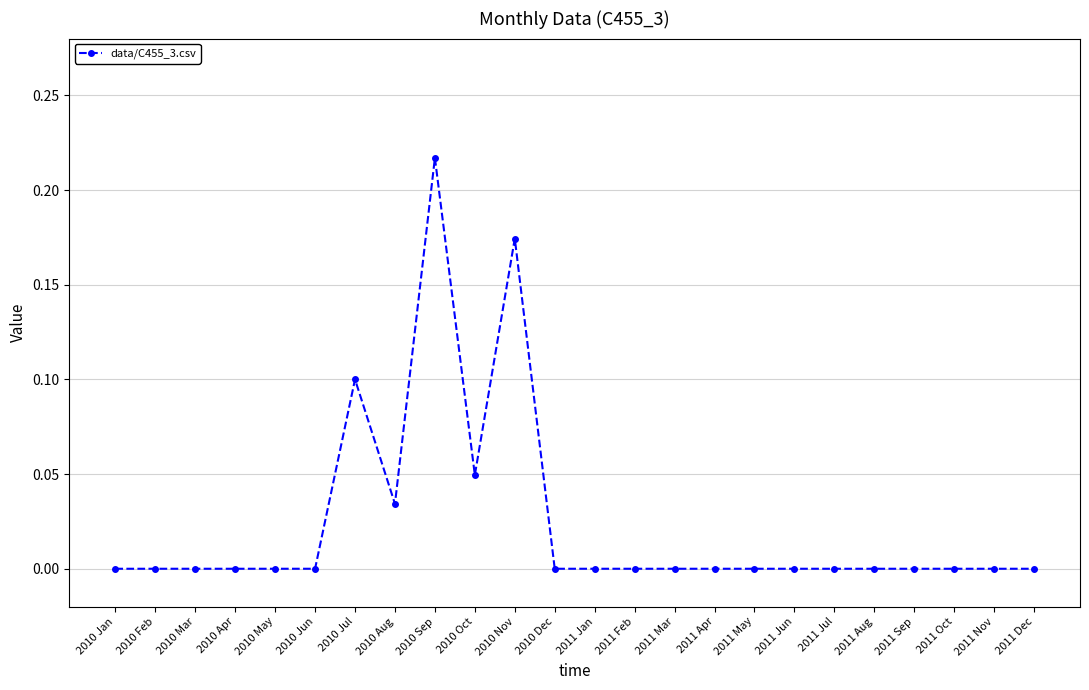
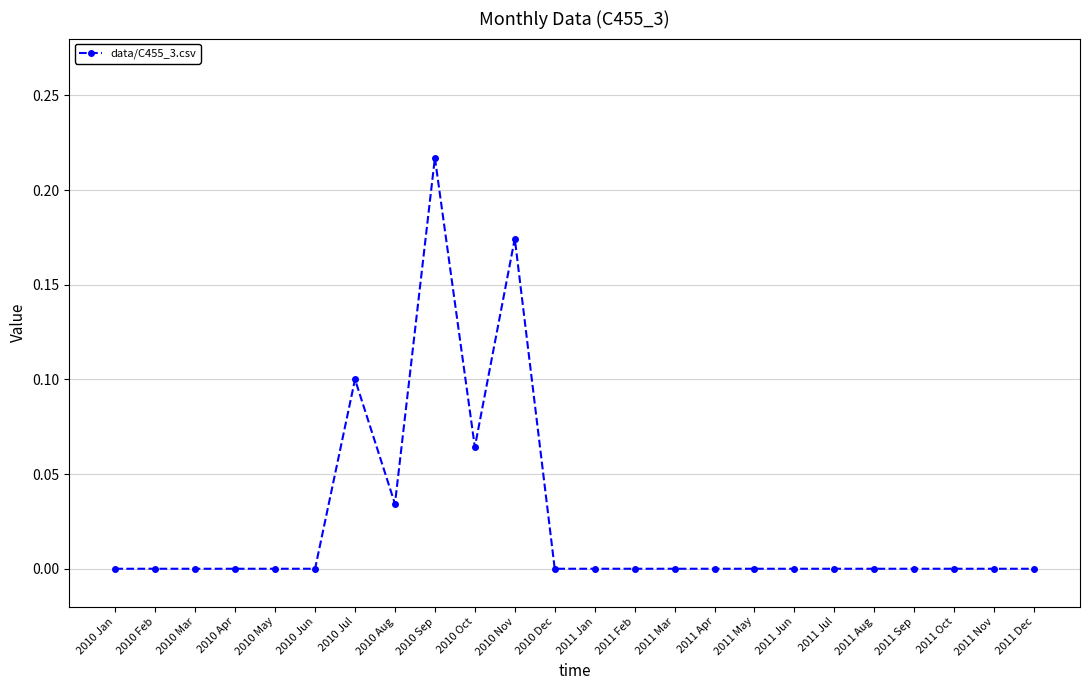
  {
    "2010 Jan": 0.000,
    "2010 Feb": 0.000,
    "2010 Mar": 0.000,
    "2010 Apr": 0.000,
    "2010 May": 0.000,
    "2010 Jun": 0.000,
    "2010 Jul": 0.100,
    "2010 Aug": 0.034,
    "2010 Sep": 0.217,
-   "2010 Oct": 0.050,
+   "2010 Oct": 0.064,
    "2010 Nov": 0.174,
    "2010 Dec": 0.000,
    "2011 Jan": 0.000,
    "2011 Feb": 0.000,
    "2011 Mar": 0.000,
    "2011 Apr": 0.000,
    "2011 May": 0.000,
    "2011 Jun": 0.000,
    "2011 Jul": 0.000,
    "2011 Aug": 0.000,
    "2011 Sep": 0.000,
    "2011 Oct": 0.000,
    "2011 Nov": 0.000,
    "2011 Dec": 0.000
  }
